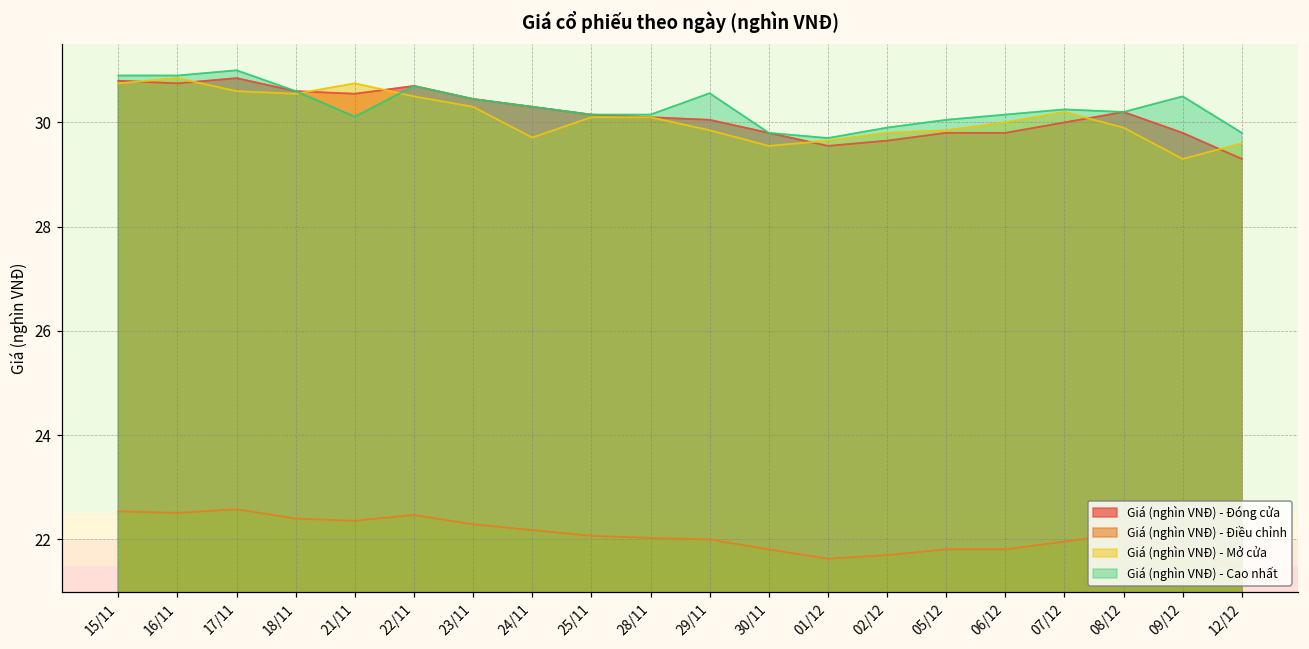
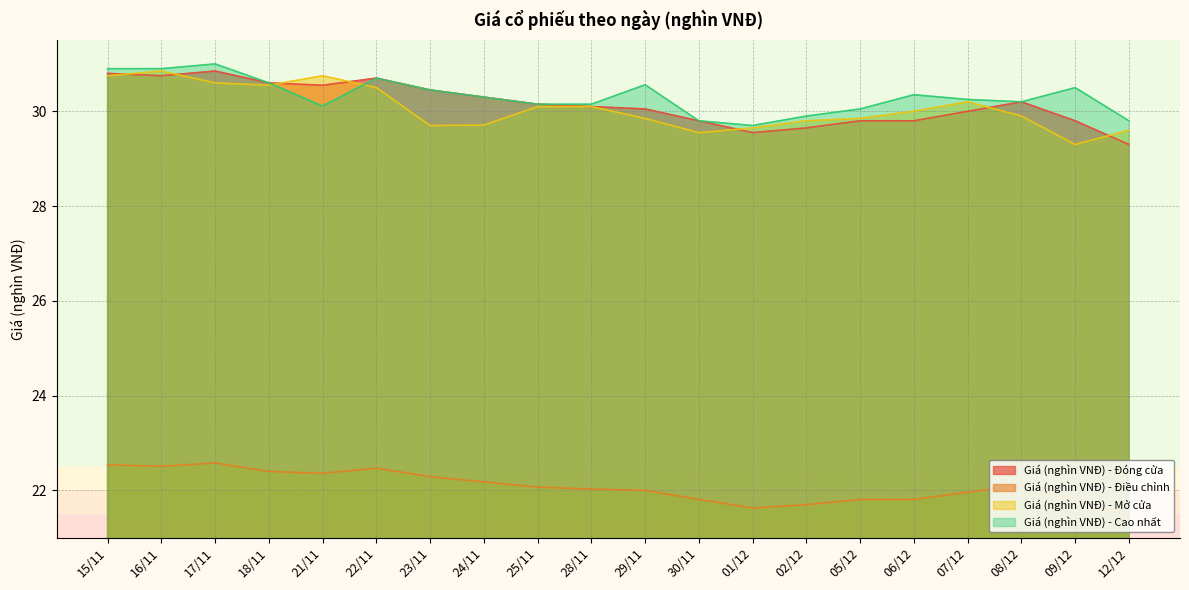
  {
    "Giá (nghìn VNĐ) - Mở cửa": {
      "17/11": 30.6,
      "21/11": 30.8,
      "22/11": 30.5,
-     "23/11": 30.3,
+     "23/11": 29.7,
      "24/11": 29.7,
      "29/11": 29.9,
      "30/11": 29.6,
      "02/12": 29.8,
      "06/12": 30.0,
      "08/12": 29.9,
      "09/12": 29.3,
      "12/12": 29.6
    },
    "Giá (nghìn VNĐ) - Cao nhất": {
      "15/11": 30.9,
      "17/11": 31.0,
      "21/11": 30.1,
      "29/11": 30.6,
      "02/12": 29.9,
      "05/12": 30.1,
-     "06/12": 30.2,
+     "06/12": 30.4,
      "09/12": 30.5,
      "12/12": 29.8
    }
  }
